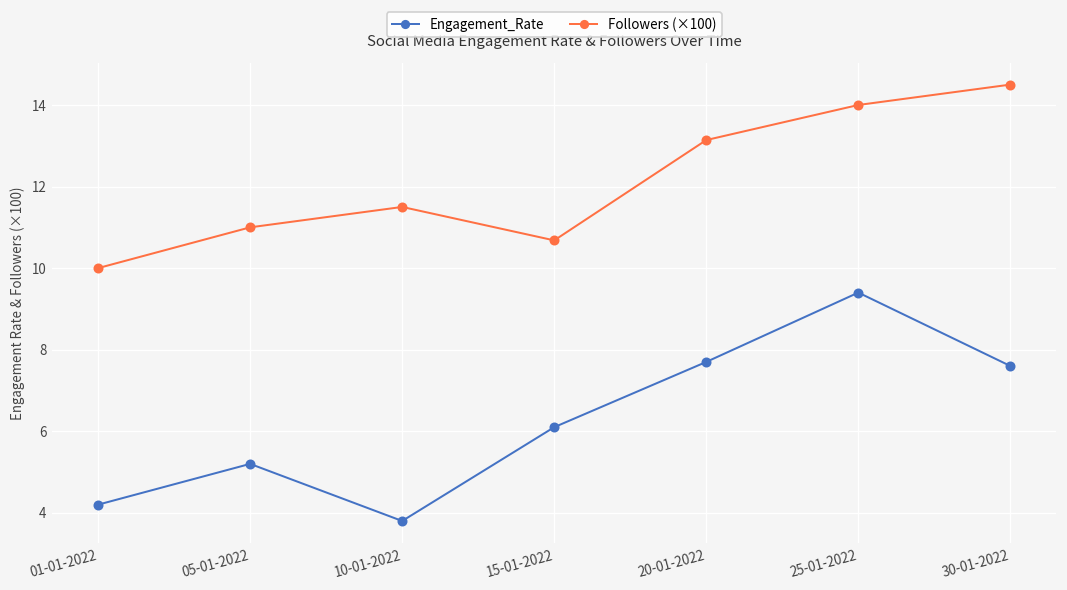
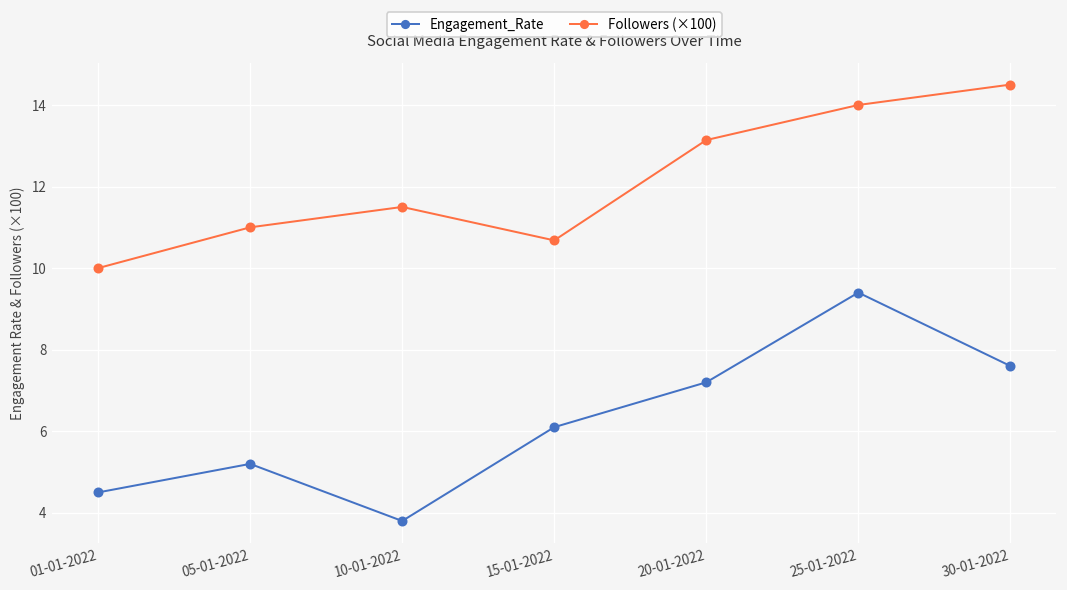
  {
    "Engagement_Rate": {
-     "01-01-2022": 4.2,
+     "01-01-2022": 4.5,
      "05-01-2022": 5.2,
      "10-01-2022": 3.8,
      "15-01-2022": 6.1,
-     "20-01-2022": 7.7,
+     "20-01-2022": 7.2,
      "25-01-2022": 9.4,
      "30-01-2022": 7.6
    },
    "Followers (×100)": {
      "01-01-2022": 10.0,
      "05-01-2022": 11.0,
      "10-01-2022": 11.5,
      "15-01-2022": 10.7,
      "20-01-2022": 13.1,
      "25-01-2022": 14.0,
      "30-01-2022": 14.5
    }
  }
